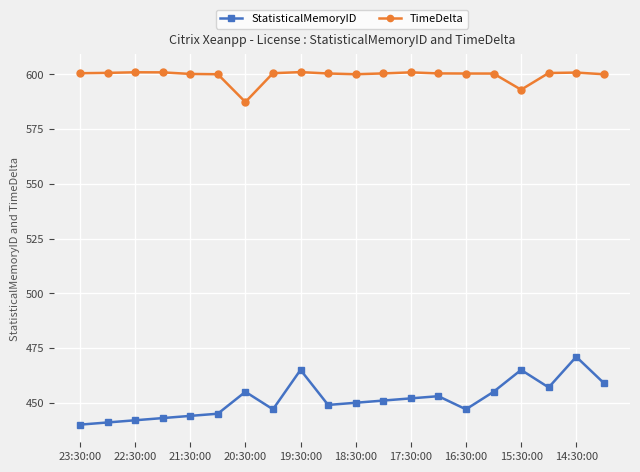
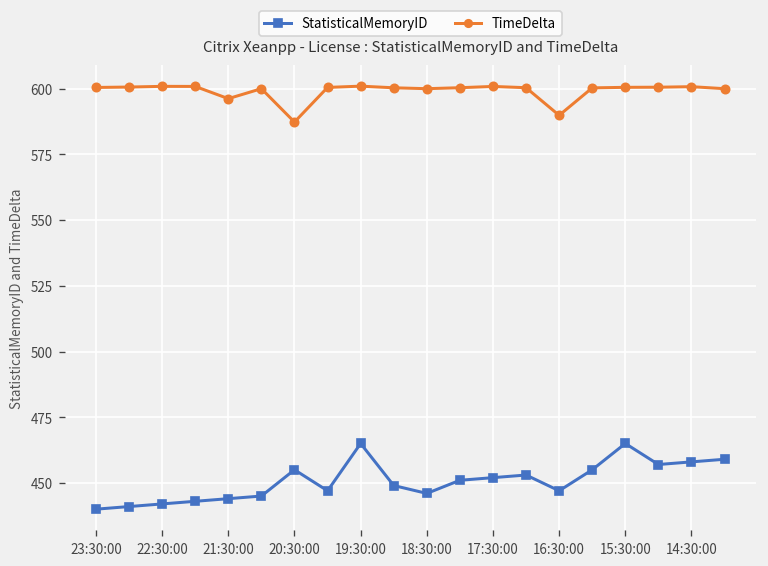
  {
    "StatisticalMemoryID": {
      "23:30:00": 440,
      "22:30:00": 442,
      "21:30:00": 444,
      "20:30:00": 455,
      "19:30:00": 465,
-     "18:30:00": 450,
+     "18:30:00": 446,
      "17:30:00": 452,
      "16:30:00": 447,
      "15:30:00": 465,
-     "14:30:00": 471
+     "14:30:00": 458
    },
    "TimeDelta": {
      "23:30:00": 600,
      "22:30:00": 601,
-     "21:30:00": 600,
+     "21:30:00": 596,
      "20:30:00": 587,
      "19:30:00": 601,
      "18:30:00": 600,
      "17:30:00": 601,
-     "16:30:00": 600,
-     "15:30:00": 593,
+     "16:30:00": 590,
+     "15:30:00": 601,
      "14:30:00": 601
    }
  }
